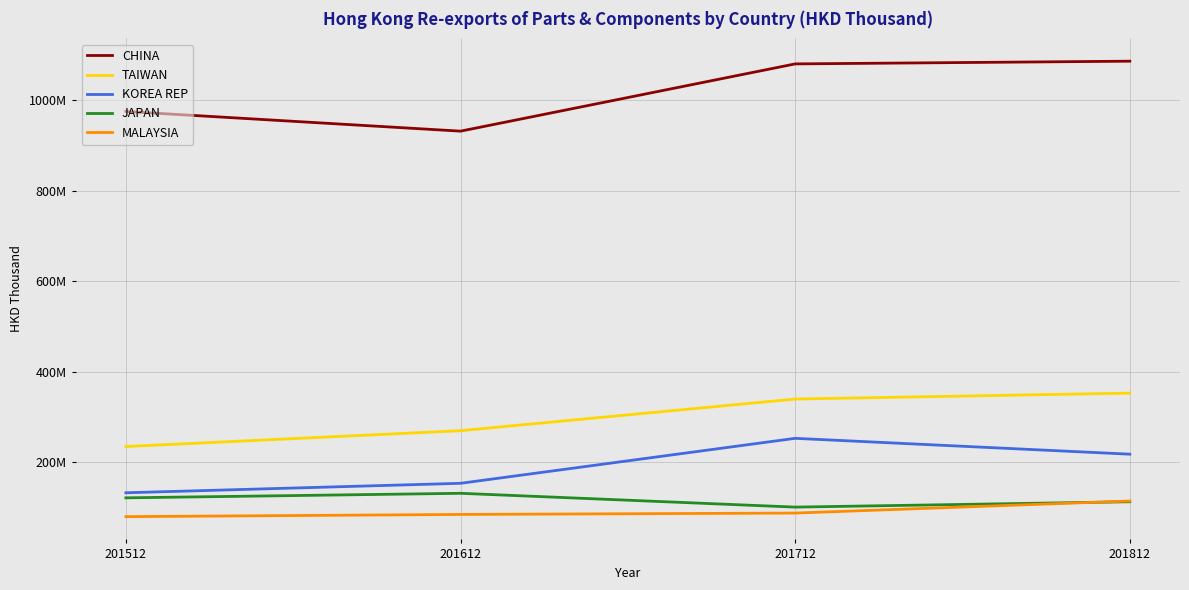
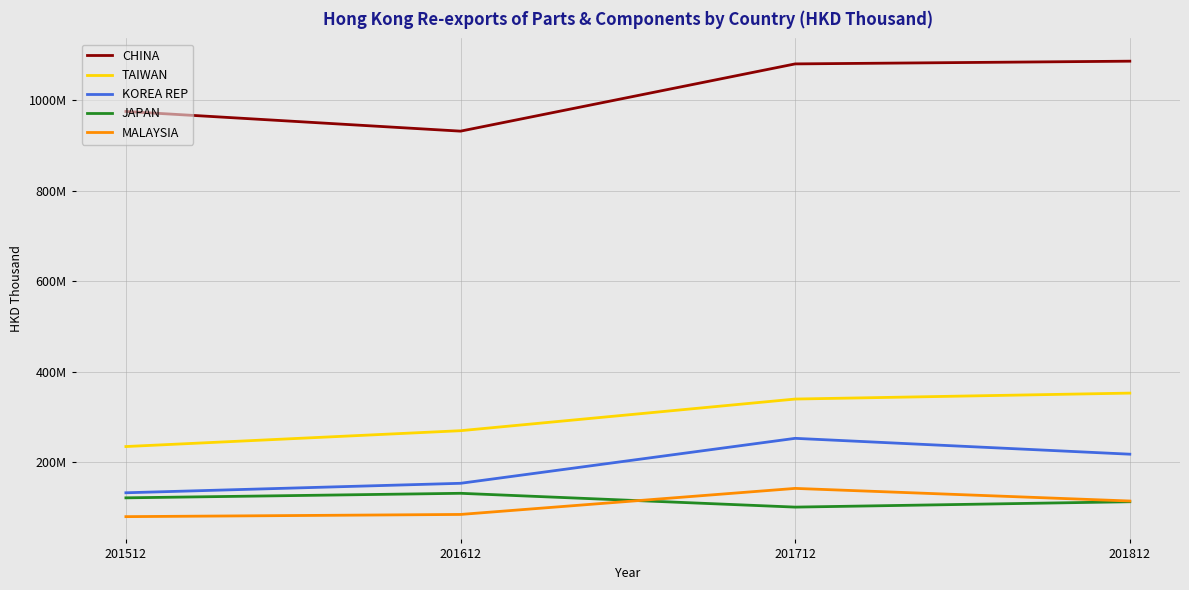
  {
    "CHINA": {
      "201612": 930000000,
      "201712": 1080000000,
      "201812": 1090000000
    },
    "TAIWAN": {
      "201512": 230000000,
      "201612": 270000000,
      "201712": 340000000,
      "201812": 350000000
    },
    "KOREA REP": {
      "201512": 130000000,
      "201612": 150000000,
      "201712": 250000000,
      "201812": 220000000
    },
    "JAPAN": {
      "201512": 120000000,
      "201612": 130000000,
      "201712": 100000000
    },
    "MALAYSIA": {
      "201512": 80000000,
      "201612": 80000000,
-     "201712": 90000000
+     "201712": 140000000
    }
  }
